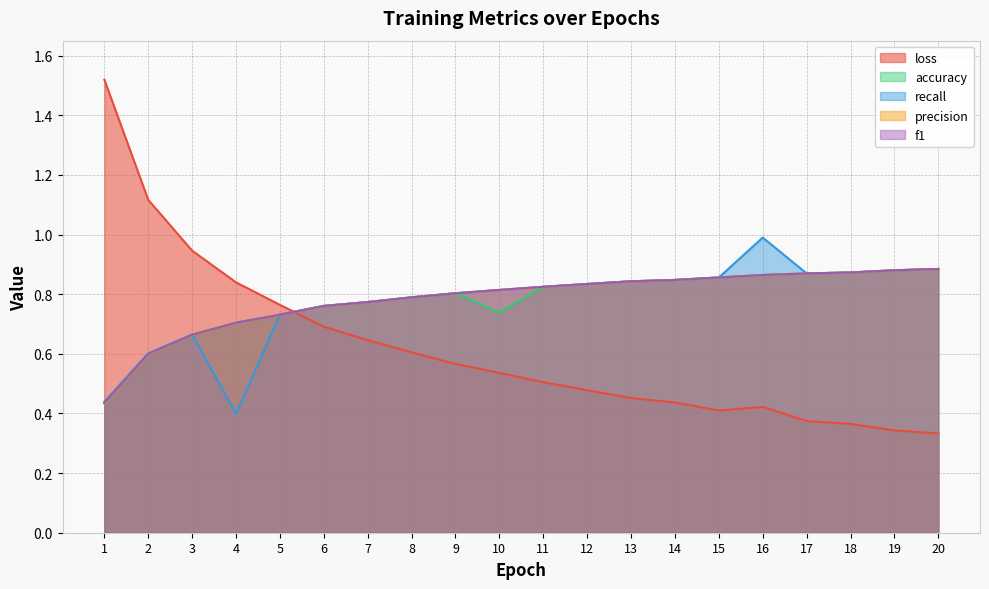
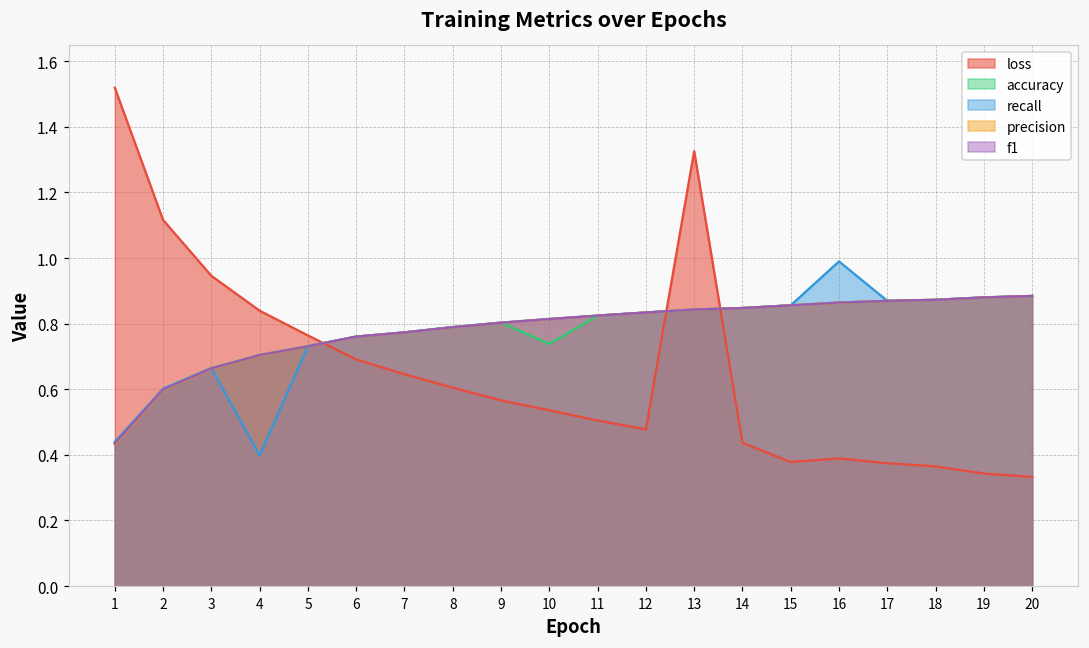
  {
    "loss": {
      "1": 1.52,
      "2": 1.12,
      "3": 0.95,
      "4": 0.84,
      "5": 0.76,
      "6": 0.69,
      "7": 0.65,
      "8": 0.60,
      "9": 0.57,
      "10": 0.54,
      "11": 0.50,
      "12": 0.48,
-     "13": 0.45,
+     "13": 1.33,
      "14": 0.44,
-     "15": 0.41,
-     "16": 0.42,
+     "15": 0.38,
+     "16": 0.39,
      "17": 0.37,
      "18": 0.36,
      "19": 0.34,
      "20": 0.33
    },
    "accuracy": {
      "10": 0.74
    },
    "recall": {
      "4": 0.40,
      "16": 0.99
    }
  }
